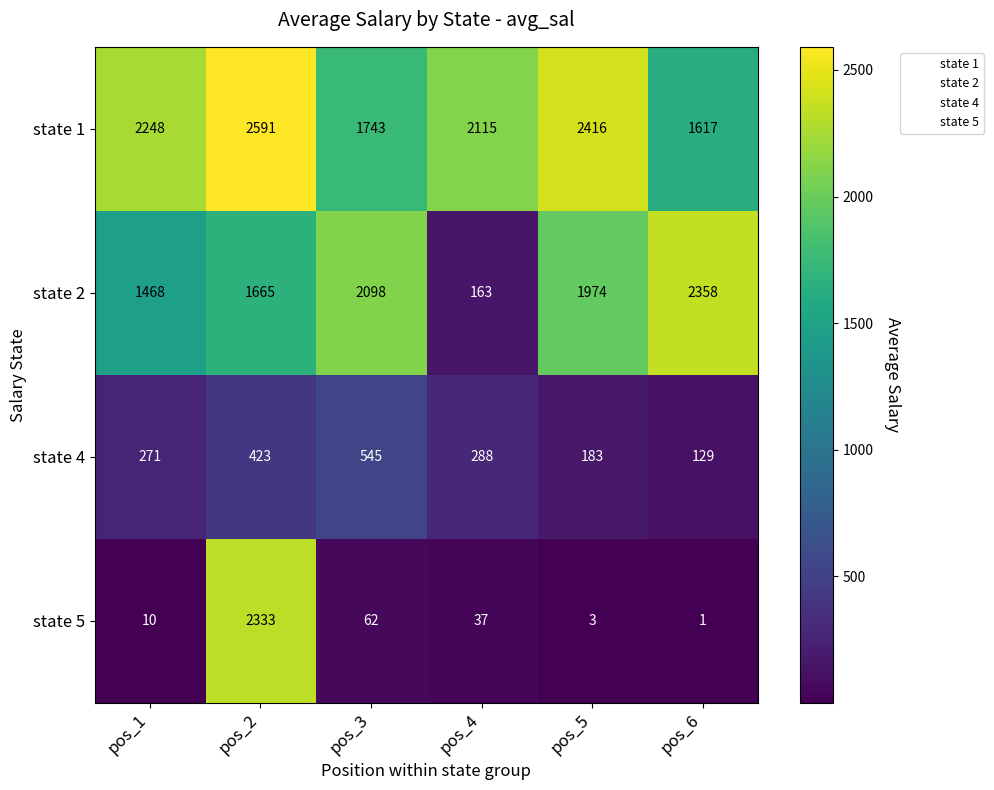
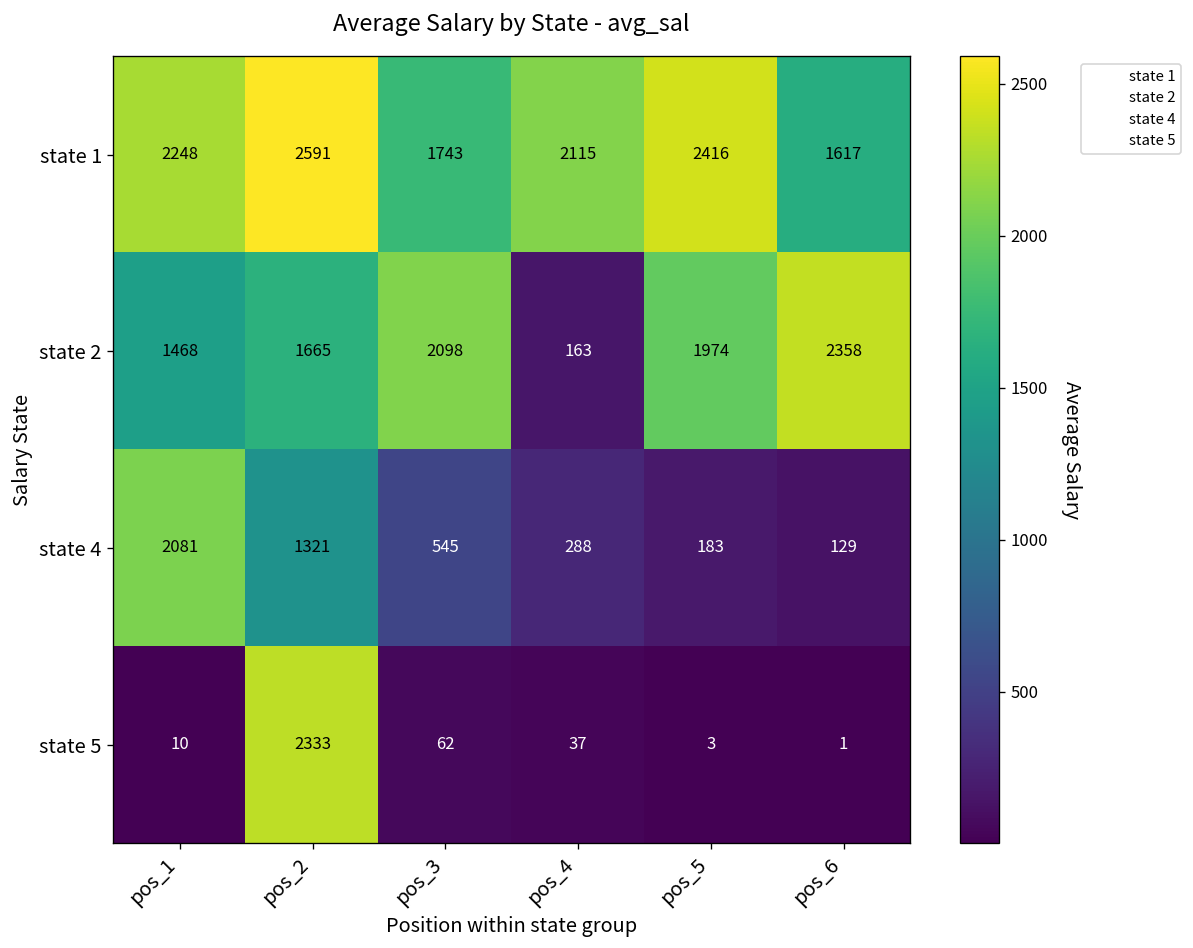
  {
    "state 1": {
      "pos_1": 2248,
      "pos_2": 2591,
      "pos_3": 1743,
      "pos_4": 2115,
      "pos_5": 2416,
      "pos_6": 1617
    },
    "state 2": {
      "pos_1": 1468,
      "pos_2": 1665,
      "pos_3": 2098,
      "pos_4": 163,
      "pos_5": 1974,
      "pos_6": 2358
    },
    "state 4": {
-     "pos_1": 271,
-     "pos_2": 423,
+     "pos_1": 2081,
+     "pos_2": 1321,
      "pos_3": 545,
      "pos_4": 288,
      "pos_5": 183,
      "pos_6": 129
    },
    "state 5": {
      "pos_1": 10,
      "pos_2": 2333,
      "pos_3": 62,
      "pos_4": 37,
      "pos_5": 3,
      "pos_6": 1
    }
  }
